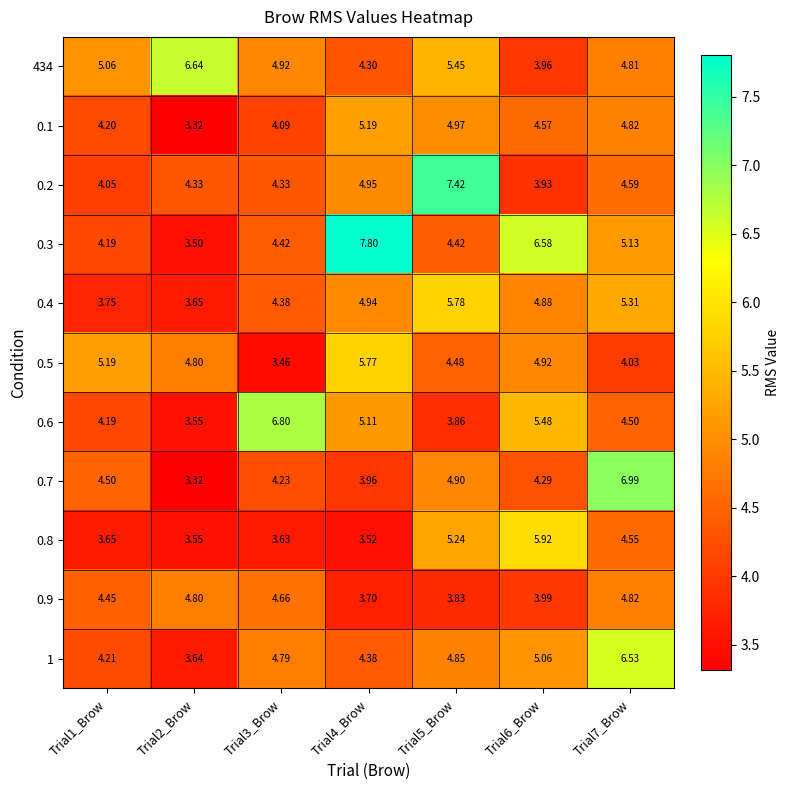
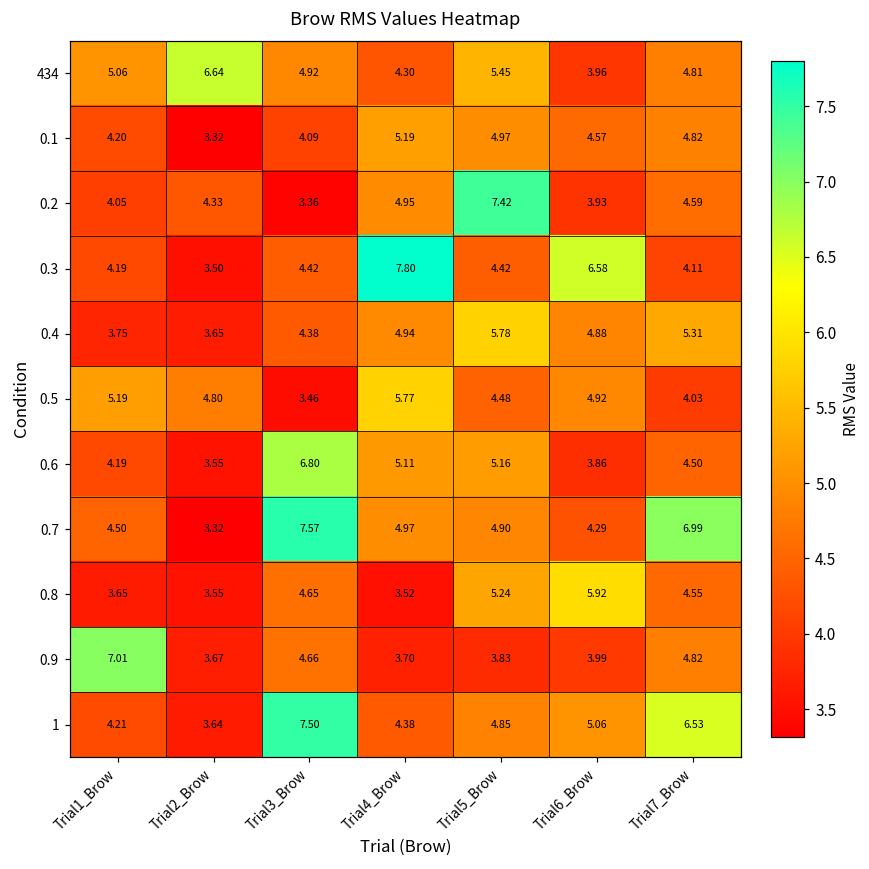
  {
    "434": {
      "Trial1_Brow": 5.06,
      "Trial2_Brow": 6.64,
      "Trial3_Brow": 4.92,
      "Trial4_Brow": 4.30,
      "Trial5_Brow": 5.45,
      "Trial6_Brow": 3.96,
      "Trial7_Brow": 4.81
    },
    "0.1": {
      "Trial1_Brow": 4.20,
      "Trial2_Brow": 3.32,
      "Trial3_Brow": 4.09,
      "Trial4_Brow": 5.19,
      "Trial5_Brow": 4.97,
      "Trial6_Brow": 4.57,
      "Trial7_Brow": 4.82
    },
    "0.2": {
      "Trial1_Brow": 4.05,
      "Trial2_Brow": 4.33,
-     "Trial3_Brow": 4.33,
+     "Trial3_Brow": 3.36,
      "Trial4_Brow": 4.95,
      "Trial5_Brow": 7.42,
      "Trial6_Brow": 3.93,
      "Trial7_Brow": 4.59
    },
    "0.3": {
      "Trial1_Brow": 4.19,
      "Trial2_Brow": 3.50,
      "Trial3_Brow": 4.42,
      "Trial4_Brow": 7.80,
      "Trial5_Brow": 4.42,
      "Trial6_Brow": 6.58,
-     "Trial7_Brow": 5.13
+     "Trial7_Brow": 4.11
    },
    "0.4": {
      "Trial1_Brow": 3.75,
      "Trial2_Brow": 3.65,
      "Trial3_Brow": 4.38,
      "Trial4_Brow": 4.94,
      "Trial5_Brow": 5.78,
      "Trial6_Brow": 4.88,
      "Trial7_Brow": 5.31
    },
    "0.5": {
      "Trial1_Brow": 5.19,
      "Trial2_Brow": 4.80,
      "Trial3_Brow": 3.46,
      "Trial4_Brow": 5.77,
      "Trial5_Brow": 4.48,
      "Trial6_Brow": 4.92,
      "Trial7_Brow": 4.03
    },
    "0.6": {
      "Trial1_Brow": 4.19,
      "Trial2_Brow": 3.55,
      "Trial3_Brow": 6.80,
      "Trial4_Brow": 5.11,
-     "Trial5_Brow": 3.86,
-     "Trial6_Brow": 5.48,
+     "Trial5_Brow": 5.16,
+     "Trial6_Brow": 3.86,
      "Trial7_Brow": 4.50
    },
    "0.7": {
      "Trial1_Brow": 4.50,
      "Trial2_Brow": 3.32,
-     "Trial3_Brow": 4.23,
-     "Trial4_Brow": 3.96,
+     "Trial3_Brow": 7.57,
+     "Trial4_Brow": 4.97,
      "Trial5_Brow": 4.90,
      "Trial6_Brow": 4.29,
      "Trial7_Brow": 6.99
    },
    "0.8": {
      "Trial1_Brow": 3.65,
      "Trial2_Brow": 3.55,
-     "Trial3_Brow": 3.63,
+     "Trial3_Brow": 4.65,
      "Trial4_Brow": 3.52,
      "Trial5_Brow": 5.24,
      "Trial6_Brow": 5.92,
      "Trial7_Brow": 4.55
    },
    "0.9": {
-     "Trial1_Brow": 4.45,
-     "Trial2_Brow": 4.80,
+     "Trial1_Brow": 7.01,
+     "Trial2_Brow": 3.67,
      "Trial3_Brow": 4.66,
      "Trial4_Brow": 3.70,
      "Trial5_Brow": 3.83,
      "Trial6_Brow": 3.99,
      "Trial7_Brow": 4.82
    },
    "1": {
      "Trial1_Brow": 4.21,
      "Trial2_Brow": 3.64,
-     "Trial3_Brow": 4.79,
+     "Trial3_Brow": 7.50,
      "Trial4_Brow": 4.38,
      "Trial5_Brow": 4.85,
      "Trial6_Brow": 5.06,
      "Trial7_Brow": 6.53
    }
  }
